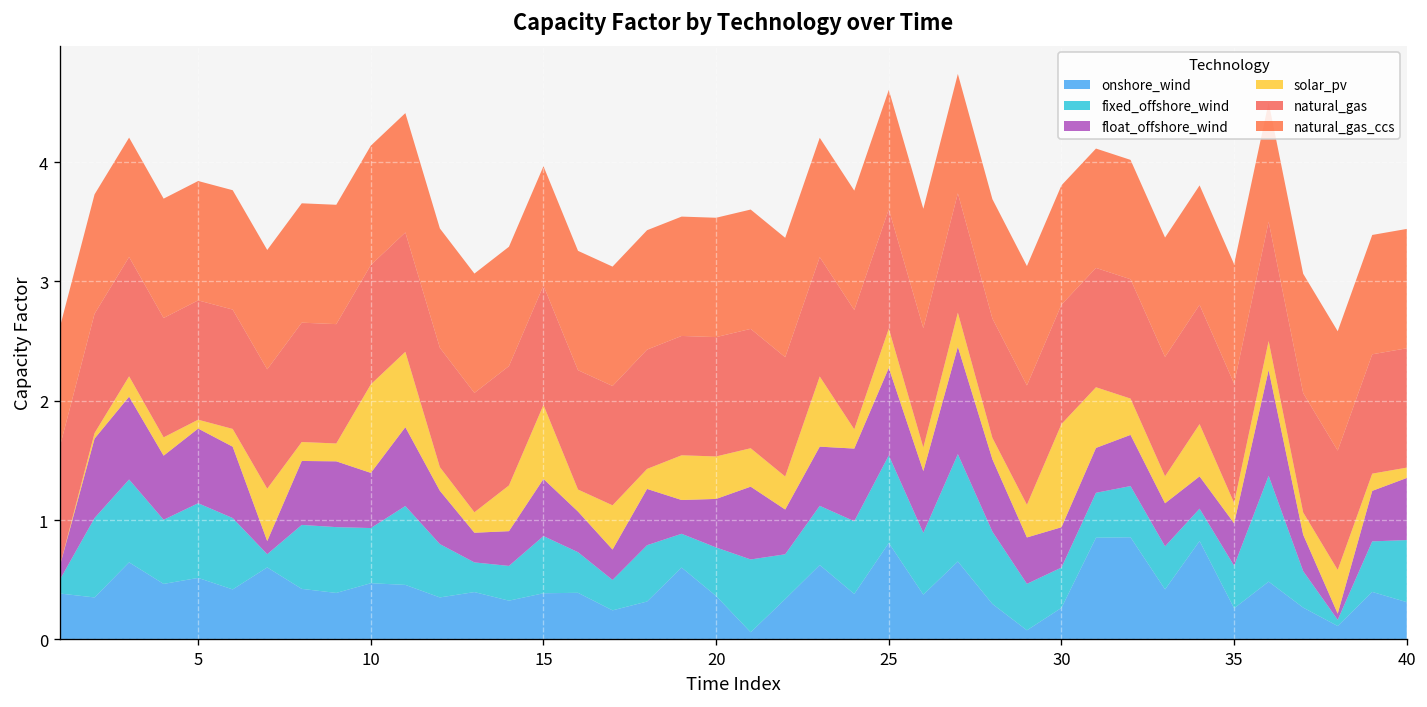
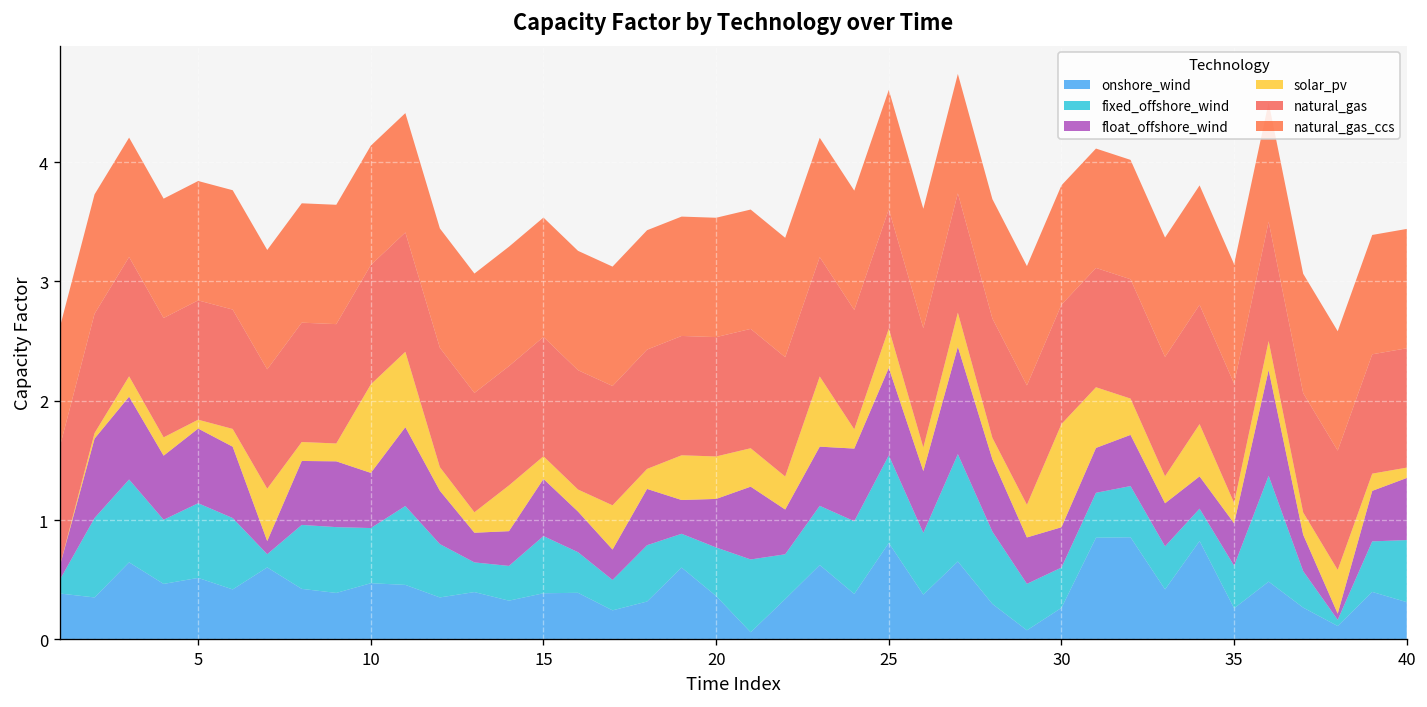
  {
    "float_offshore_wind": {
      "5": 0.6,
      "10": 0.5,
      "15": 0.5,
      "20": 0.4,
      "25": 0.7,
      "30": 0.3,
      "35": 0.4,
      "40": 0.5
    },
    "solar_pv": {
      "5": 0.1,
      "10": 0.7,
-     "15": 0.6,
+     "15": 0.2,
      "20": 0.4,
      "25": 0.3,
      "30": 0.9,
      "35": 0.2,
      "40": 0.1
    }
  }
